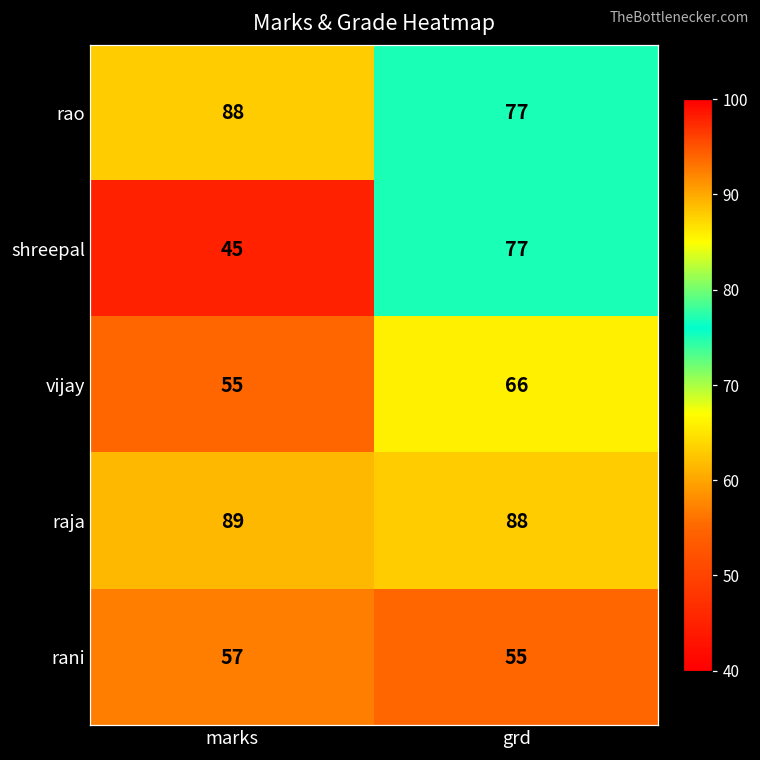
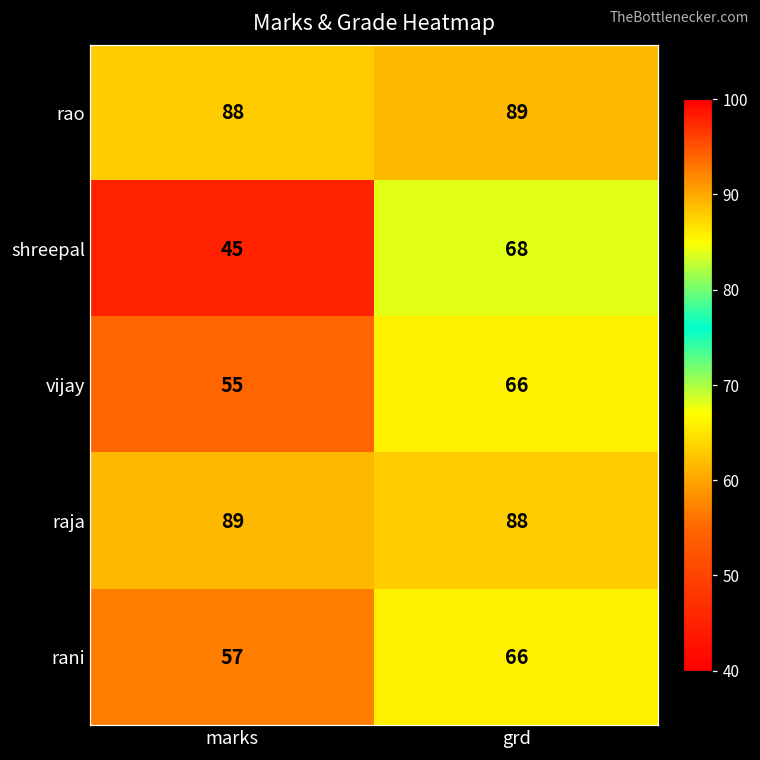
  {
    "rao": {
      "marks": 88,
-     "grd": 77
+     "grd": 89
    },
    "shreepal": {
      "marks": 45,
-     "grd": 77
+     "grd": 68
    },
    "vijay": {
      "marks": 55,
      "grd": 66
    },
    "raja": {
      "marks": 89,
      "grd": 88
    },
    "rani": {
      "marks": 57,
-     "grd": 55
+     "grd": 66
    }
  }
